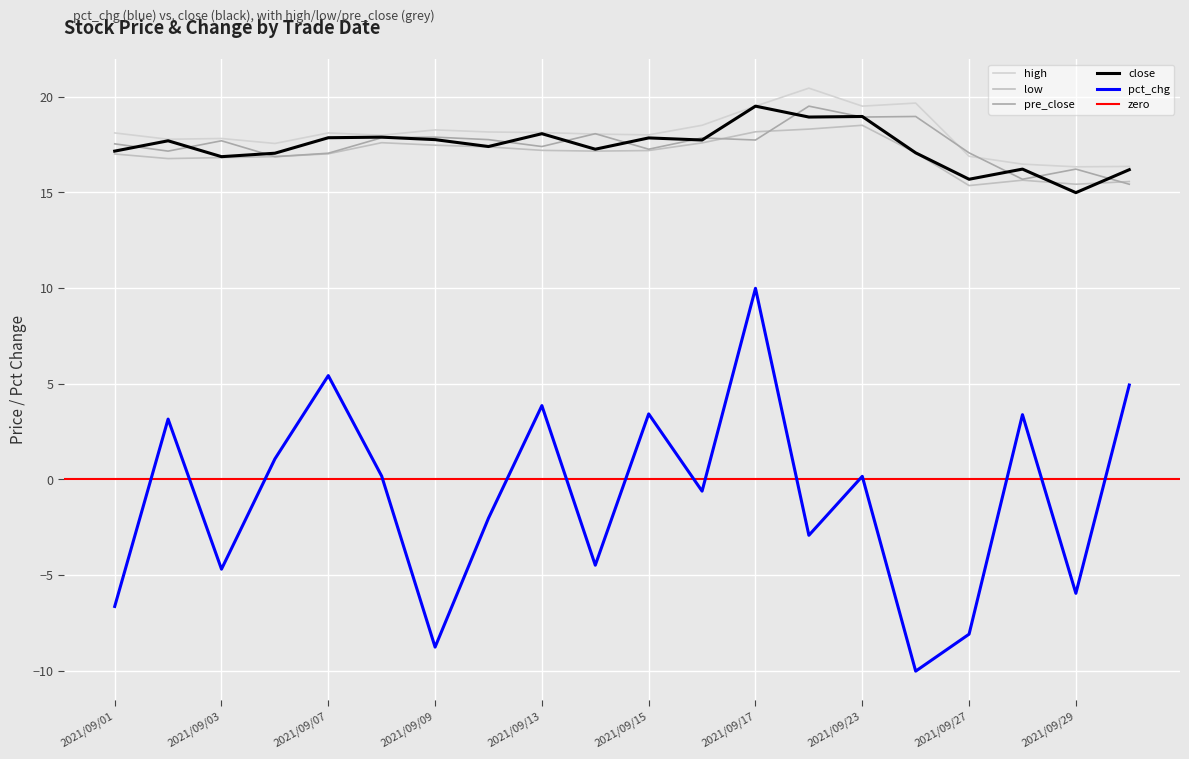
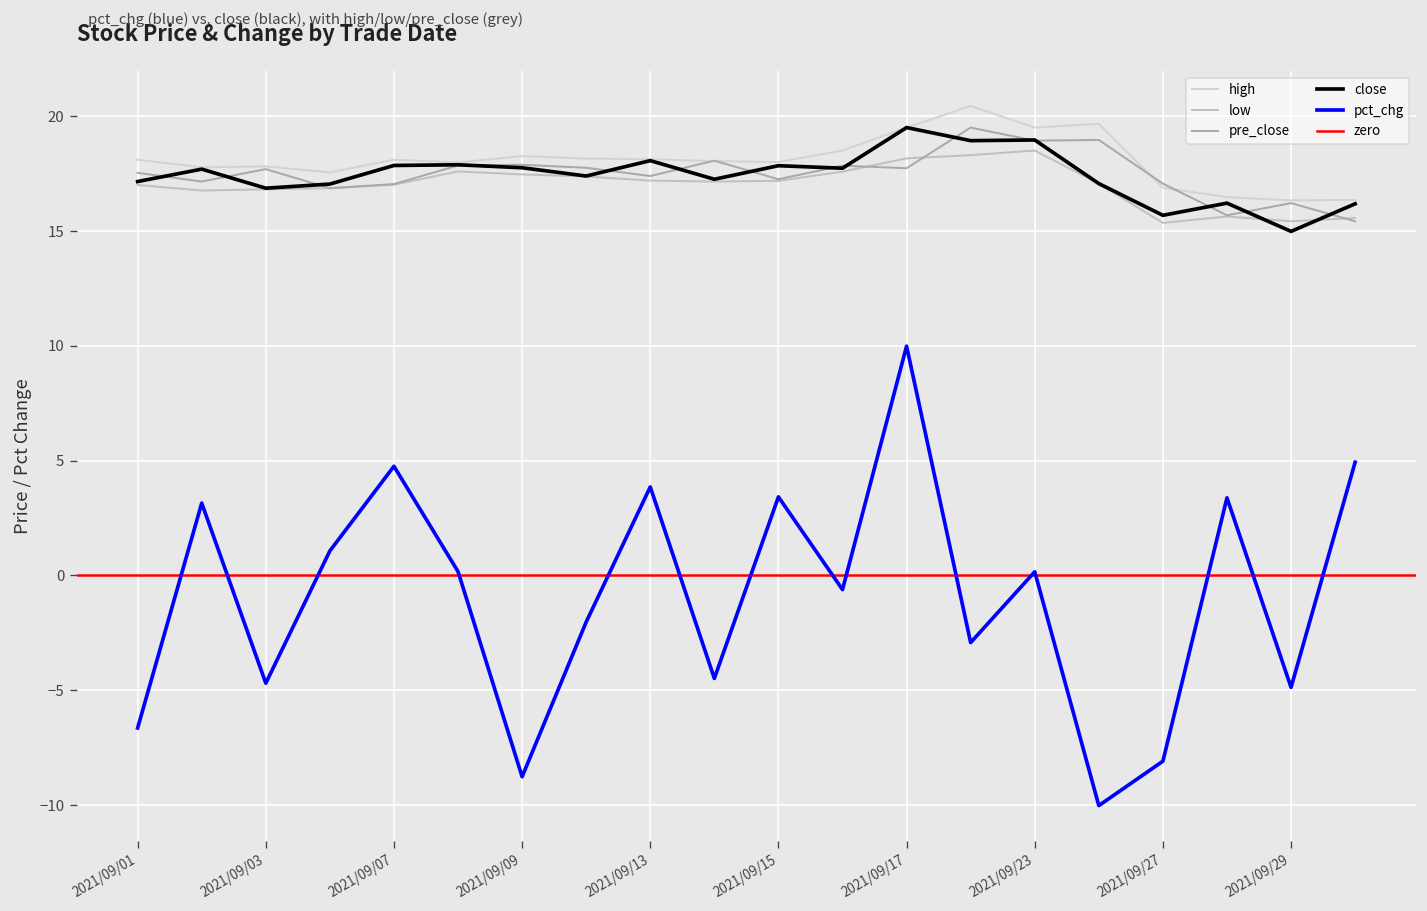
  {
    "close": {
      "2021/09/01": 17.2,
      "2021/09/07": 17.9,
      "2021/09/15": 17.8,
      "2021/09/27": 15.7,
      "2021/09/29": 15.0
    },
    "pct_chg": {
      "2021/09/01": -6.6,
      "2021/09/03": -4.7,
-     "2021/09/07": 5.4,
+     "2021/09/07": 4.8,
      "2021/09/09": -8.8,
      "2021/09/13": 3.9,
      "2021/09/15": 3.4,
      "2021/09/17": 10.0,
      "2021/09/23": 0.2,
      "2021/09/27": -8.1,
-     "2021/09/29": -6.0
+     "2021/09/29": -4.9
    }
  }
